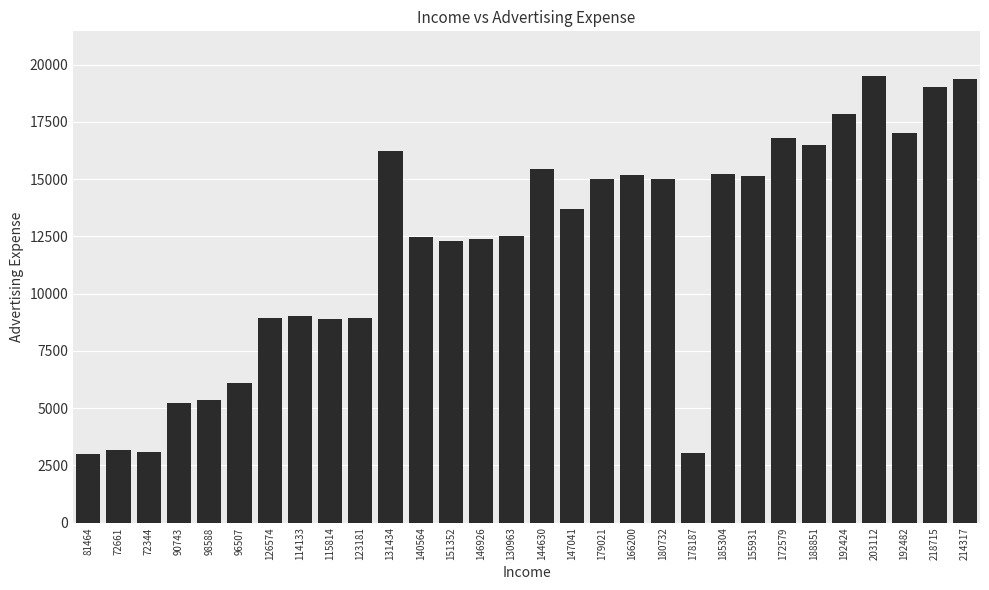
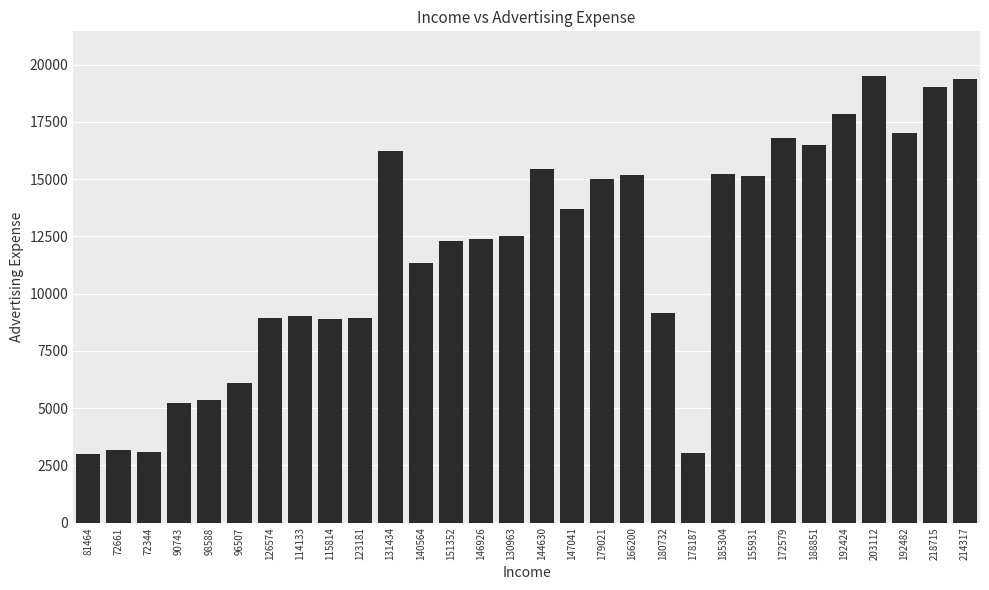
  {
    "81464": 3000,
    "72661": 3200,
    "72344": 3100,
    "90743": 5200,
    "98588": 5400,
    "96507": 6100,
    "126574": 8900,
    "114133": 9000,
    "115814": 8900,
    "123181": 9000,
    "131434": 16200,
-   "140564": 12500,
+   "140564": 11300,
    "151352": 12300,
    "146926": 12400,
    "130963": 12500,
    "144630": 15400,
    "147041": 13700,
    "179021": 15000,
    "166200": 15200,
-   "180732": 15000,
+   "180732": 9100,
    "178187": 3000,
    "185304": 15200,
    "155931": 15200,
    "172579": 16800,
    "188851": 16500,
    "192424": 17800,
    "203112": 19500,
    "192482": 17000,
    "218715": 19000,
    "214317": 19400
  }
